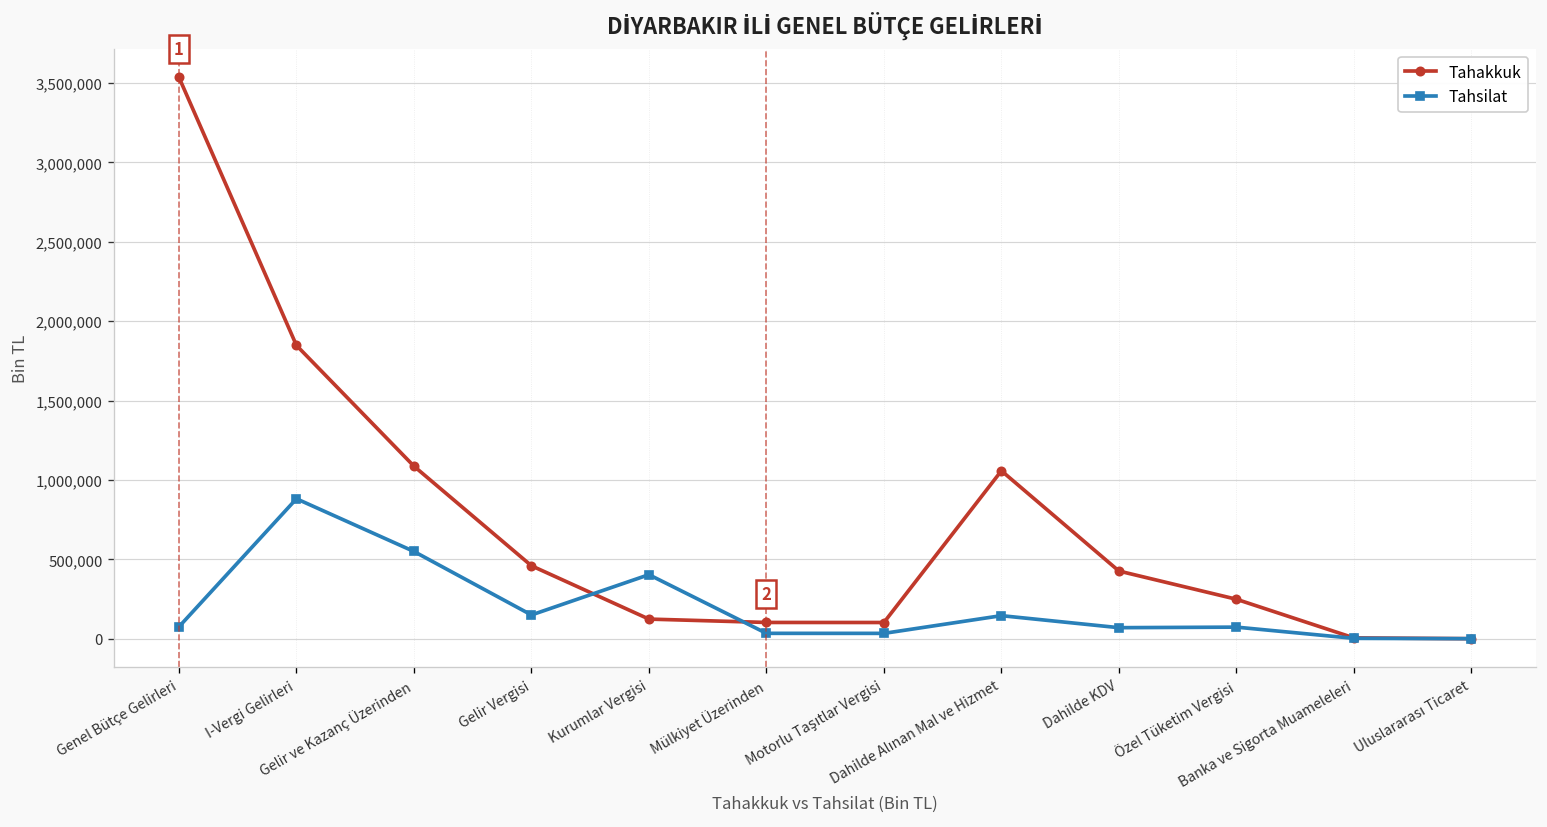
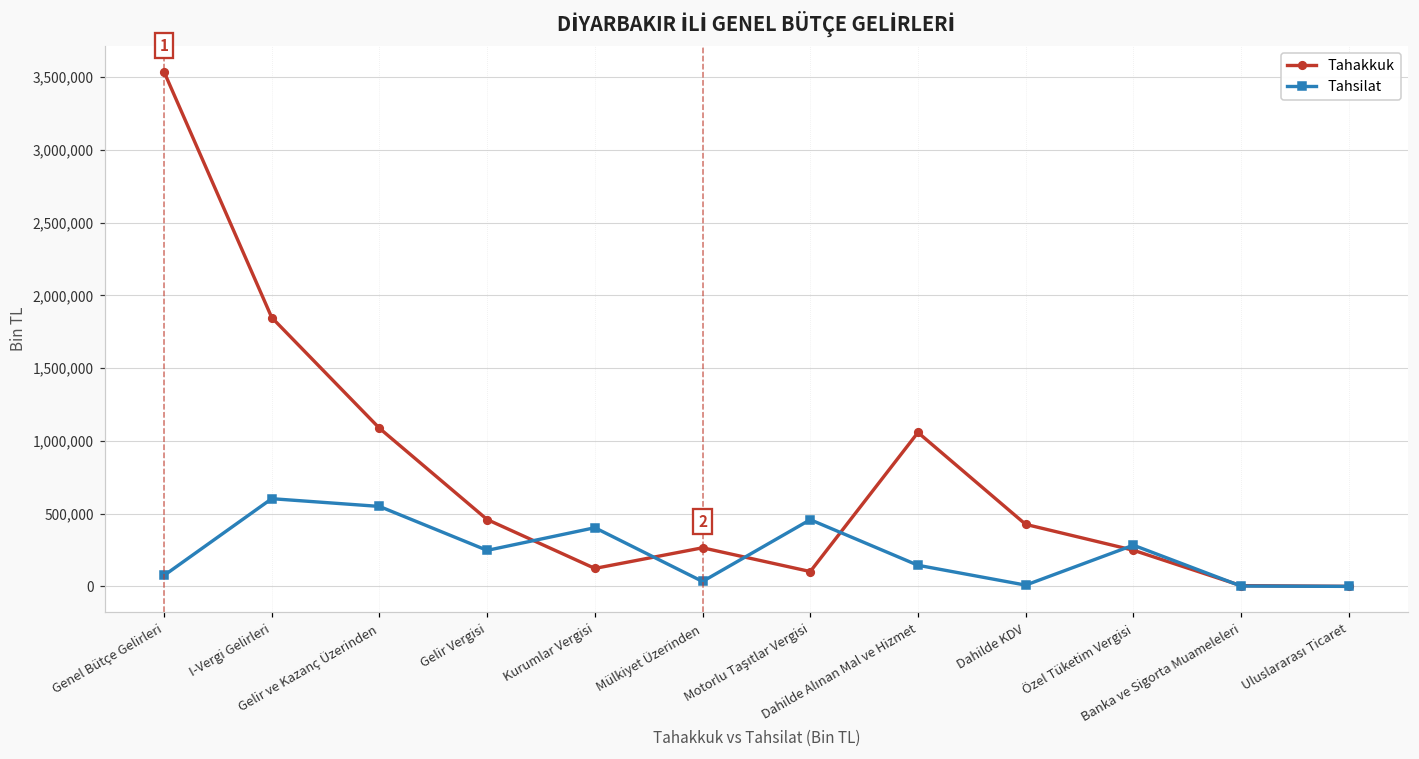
  {
    "Tahakkuk": {
      "I-Vergi Gelirleri": "1,850,000",
      "Gelir ve Kazanç Üzerinden": "1,090,000",
      "Gelir Vergisi": "460,000",
      "Kurumlar Vergisi": "120,000",
-     "Mülkiyet Üzerinden": "100,000",
+     "Mülkiyet Üzerinden": "270,000",
      "Motorlu Taşıtlar Vergisi": "100,000",
      "Dahilde Alınan Mal ve Hizmet": "1,060,000",
      "Dahilde KDV": "430,000",
      "Özel Tüketim Vergisi": "250,000"
    },
    "Tahsilat": {
      "Genel Bütçe Gelirleri": "80,000",
-     "I-Vergi Gelirleri": "880,000",
+     "I-Vergi Gelirleri": "600,000",
      "Gelir ve Kazanç Üzerinden": "550,000",
-     "Gelir Vergisi": "150,000",
+     "Gelir Vergisi": "250,000",
      "Kurumlar Vergisi": "400,000",
      "Mülkiyet Üzerinden": "30,000",
-     "Motorlu Taşıtlar Vergisi": "30,000",
+     "Motorlu Taşıtlar Vergisi": "460,000",
      "Dahilde Alınan Mal ve Hizmet": "150,000",
-     "Dahilde KDV": "70,000",
-     "Özel Tüketim Vergisi": "70,000"
+     "Dahilde KDV": "10,000",
+     "Özel Tüketim Vergisi": "280,000"
    }
  }
